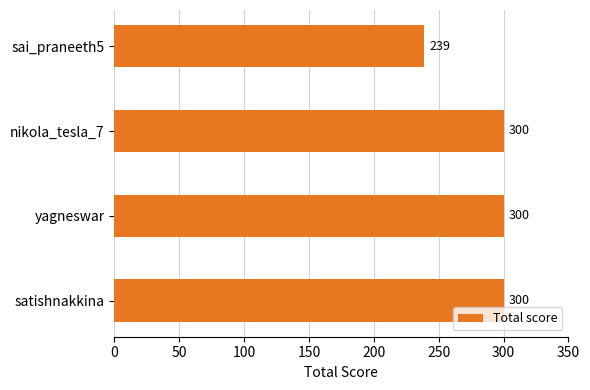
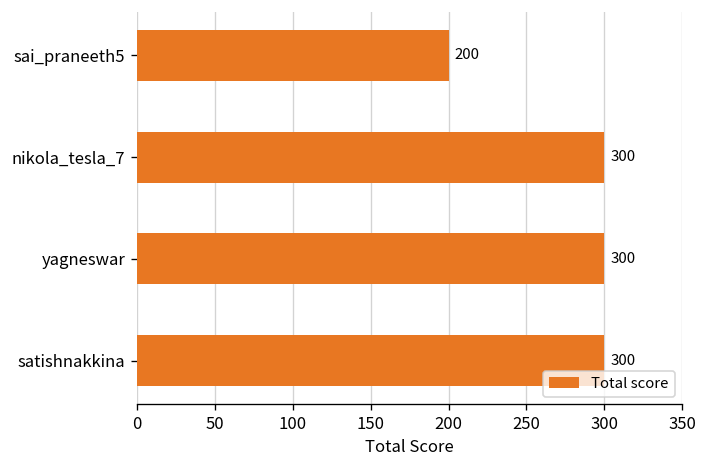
  {
-   "sai_praneeth5": 239,
+   "sai_praneeth5": 200,
    "nikola_tesla_7": 300,
    "yagneswar": 300,
    "satishnakkina": 300
  }
